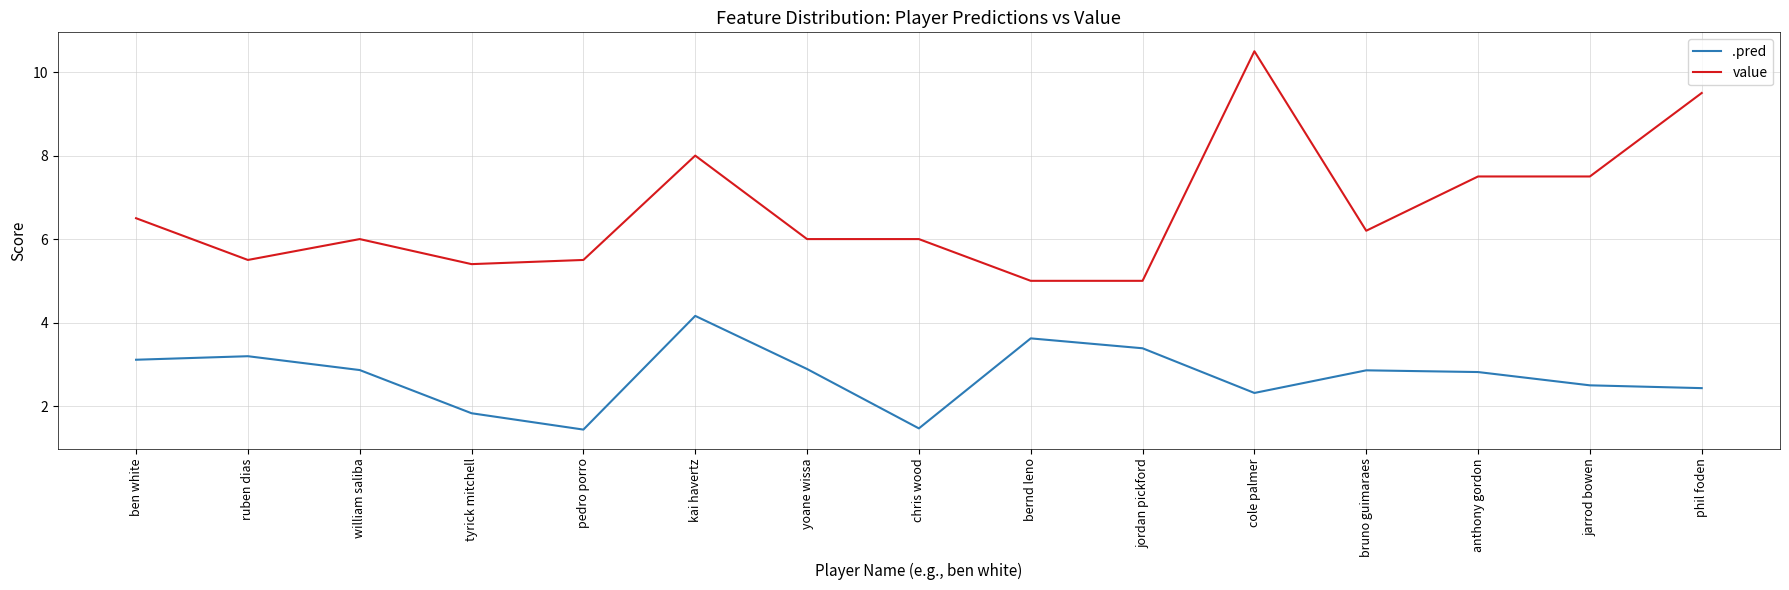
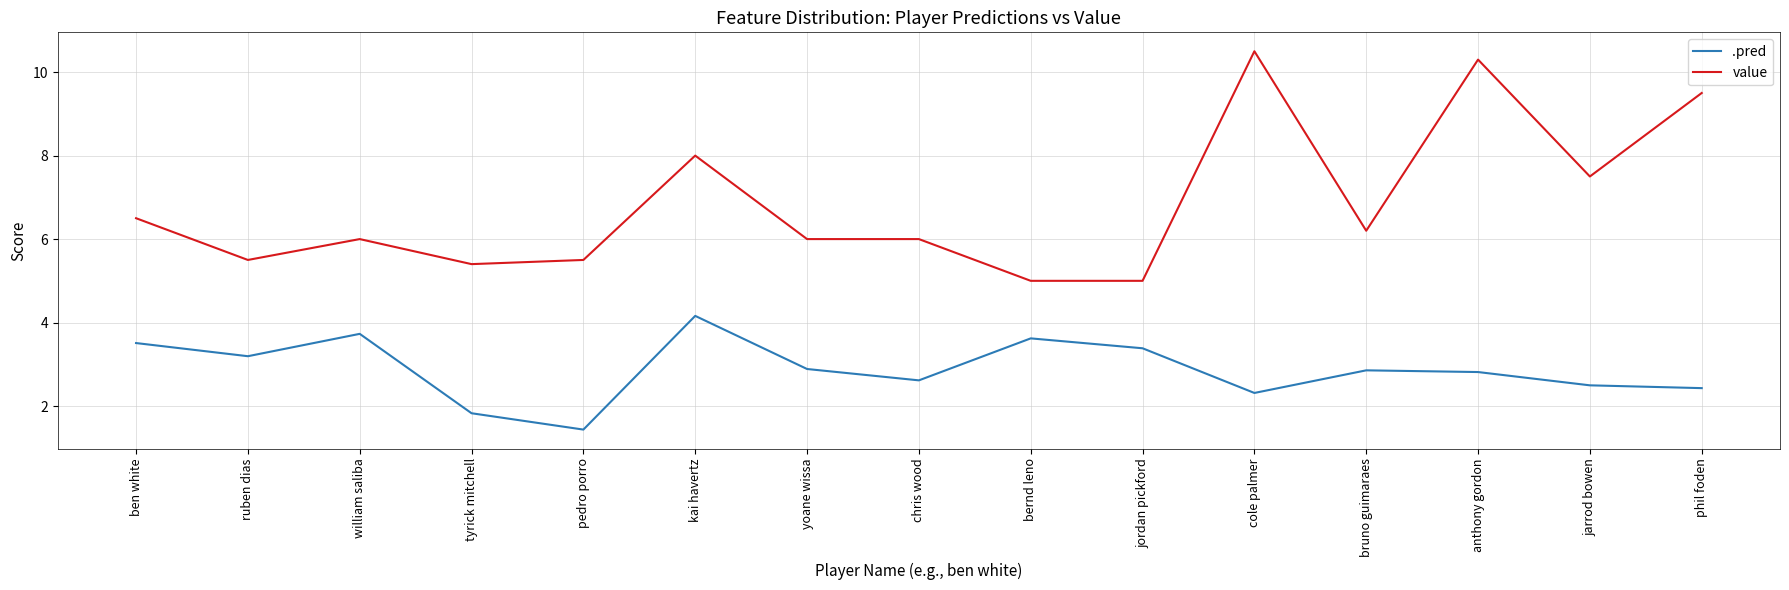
  {
    ".pred": {
-     "ben white": 3.1,
+     "ben white": 3.5,
      "ruben dias": 3.2,
-     "william saliba": 2.9,
+     "william saliba": 3.7,
      "tyrick mitchell": 1.8,
      "pedro porro": 1.4,
      "kai havertz": 4.2,
      "yoane wissa": 2.9,
-     "chris wood": 1.5,
+     "chris wood": 2.6,
      "bernd leno": 3.6,
      "jordan pickford": 3.4,
      "cole palmer": 2.3,
      "bruno guimaraes": 2.9,
      "anthony gordon": 2.8,
      "jarrod bowen": 2.5,
      "phil foden": 2.4
    },
    "value": {
      "ben white": 6.5,
      "ruben dias": 5.5,
      "william saliba": 6.0,
      "tyrick mitchell": 5.4,
      "pedro porro": 5.5,
      "kai havertz": 8.0,
      "yoane wissa": 6.0,
      "chris wood": 6.0,
      "bernd leno": 5.0,
      "jordan pickford": 5.0,
      "cole palmer": 10.5,
      "bruno guimaraes": 6.2,
-     "anthony gordon": 7.5,
+     "anthony gordon": 10.3,
      "jarrod bowen": 7.5,
      "phil foden": 9.5
    }
  }
